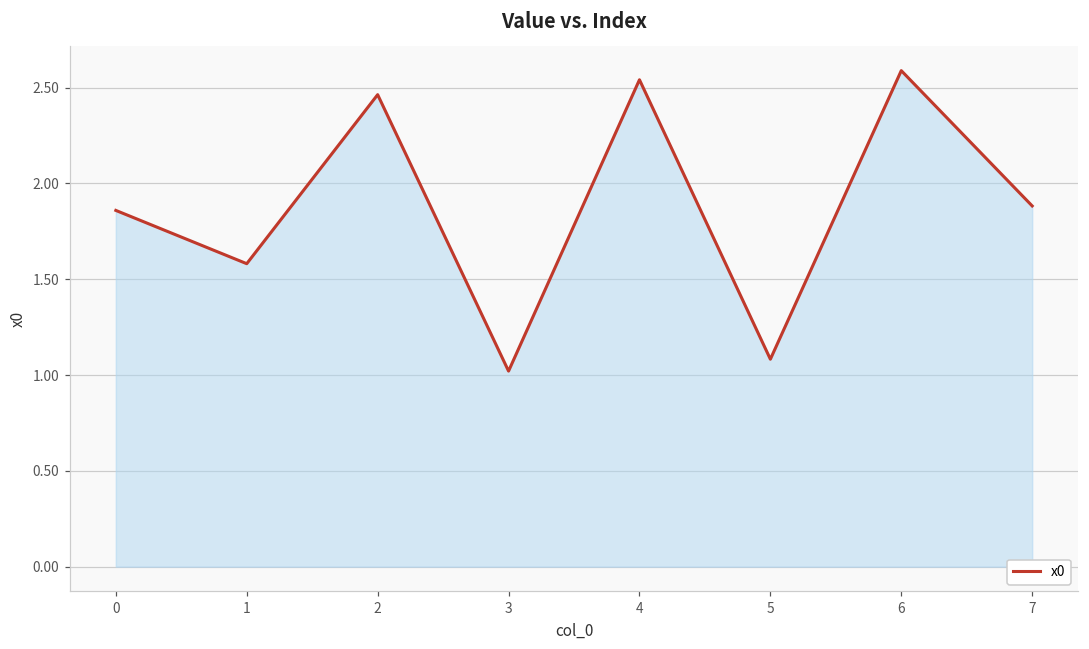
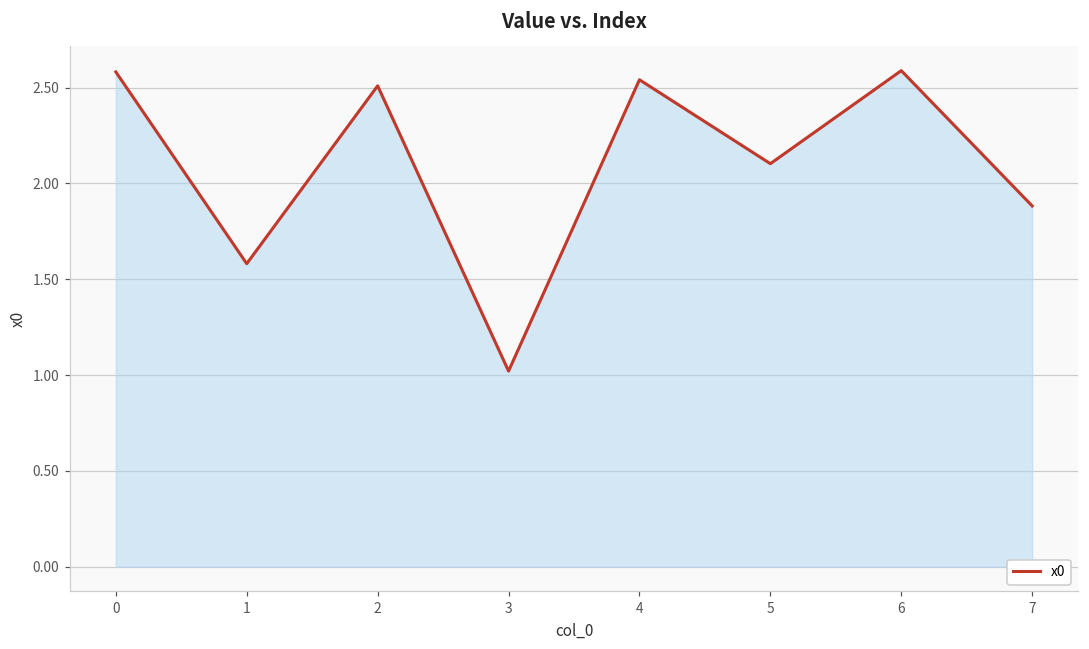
  {
-   "0": 1.86,
+   "0": 2.58,
    "1": 1.58,
-   "2": 2.46,
+   "2": 2.51,
    "3": 1.02,
    "4": 2.54,
-   "5": 1.08,
+   "5": 2.10,
    "6": 2.59,
    "7": 1.88
  }
